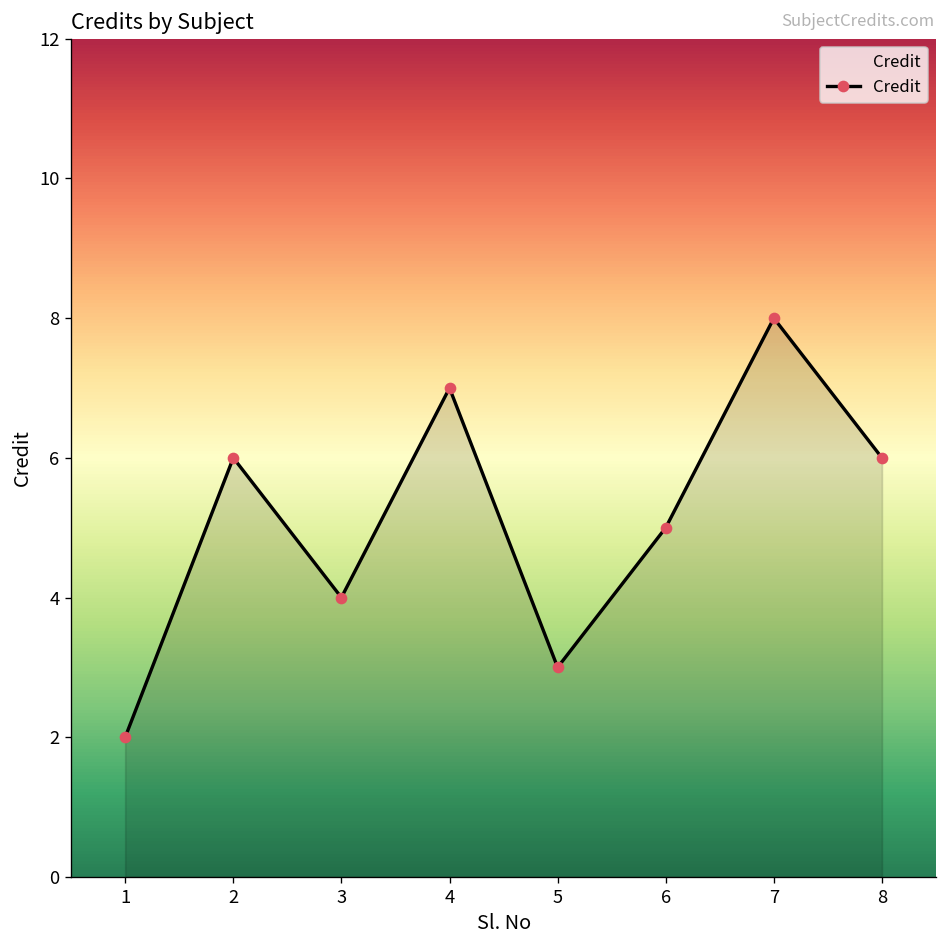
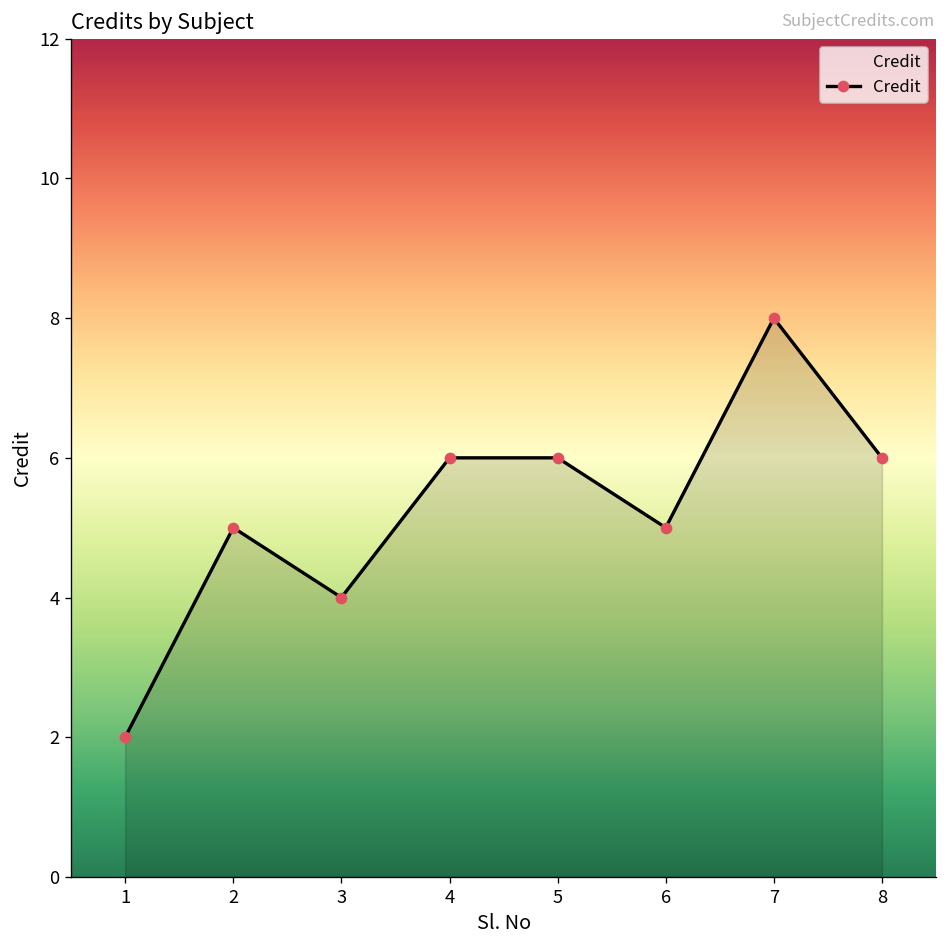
  {
    "1": 2,
-   "2": 6,
+   "2": 5,
    "3": 4,
-   "4": 7,
-   "5": 3,
+   "4": 6,
+   "5": 6,
    "6": 5,
    "7": 8,
    "8": 6
  }
